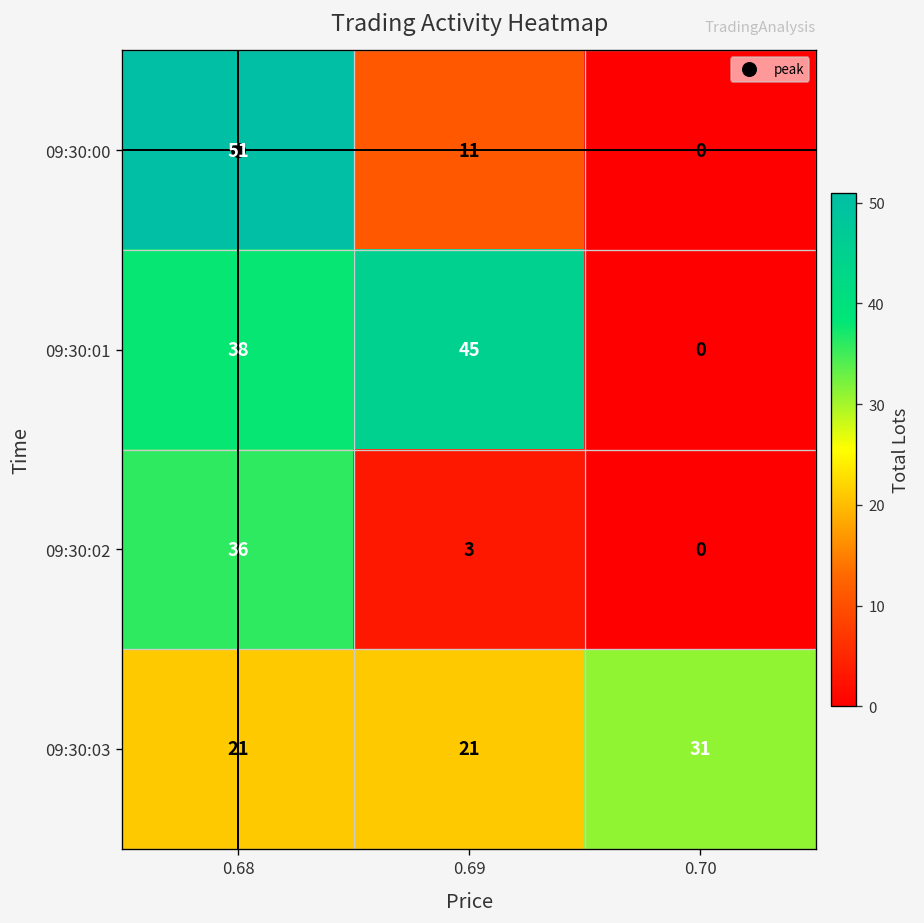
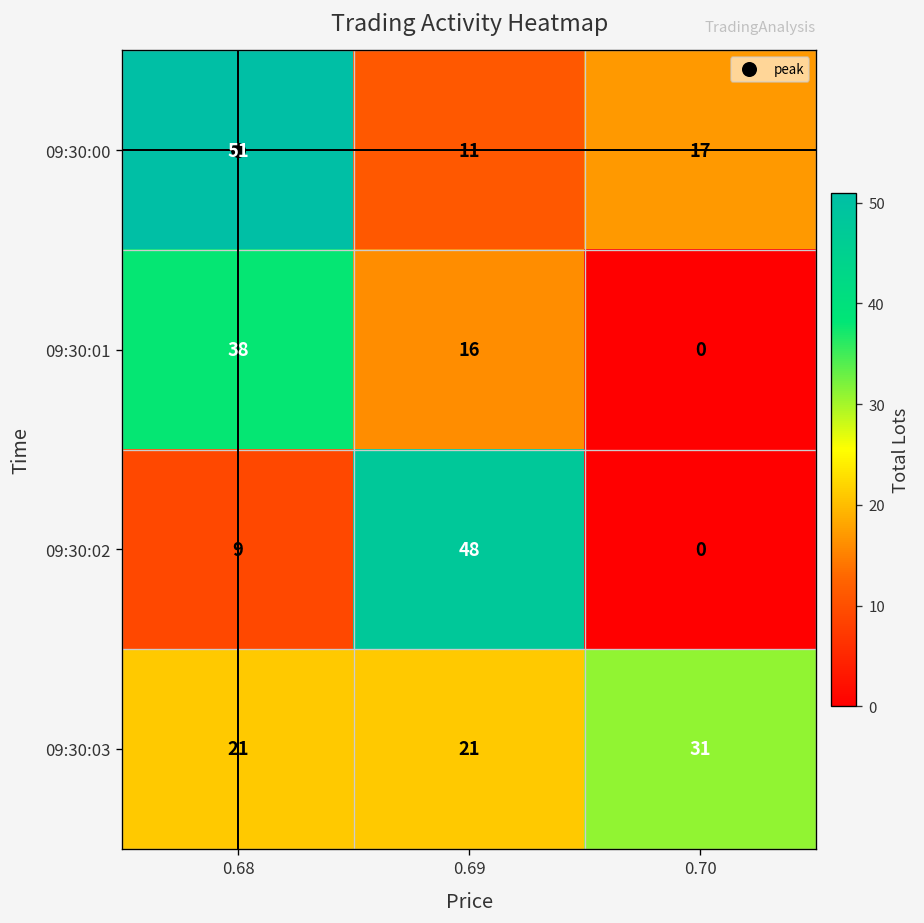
  {
    "09:30:00": {
      "0.69": 11,
-     "0.70": 0
+     "0.70": 17
    },
    "09:30:01": {
      "0.68": 38,
-     "0.69": 45,
+     "0.69": 16,
      "0.70": 0
    },
    "09:30:02": {
-     "0.68": 36,
-     "0.69": 3,
+     "0.68": 9,
+     "0.69": 48,
      "0.70": 0
    },
    "09:30:03": {
      "0.68": 21,
      "0.69": 21,
      "0.70": 31
    }
  }
